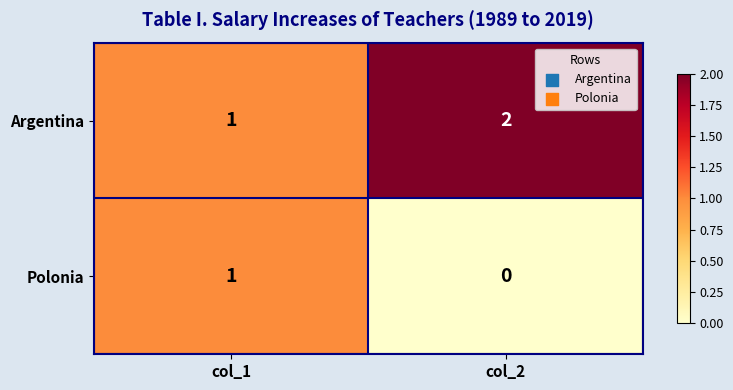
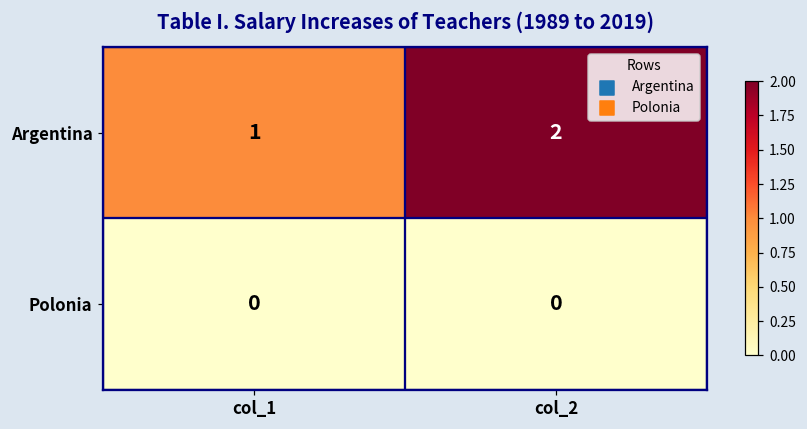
  {
    "Argentina": {
      "col_1": 1,
      "col_2": 2
    },
    "Polonia": {
-     "col_1": 1,
+     "col_1": 0,
      "col_2": 0
    }
  }
